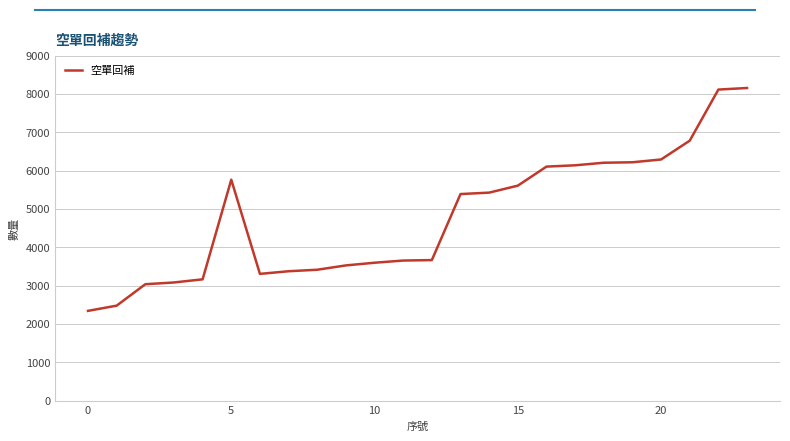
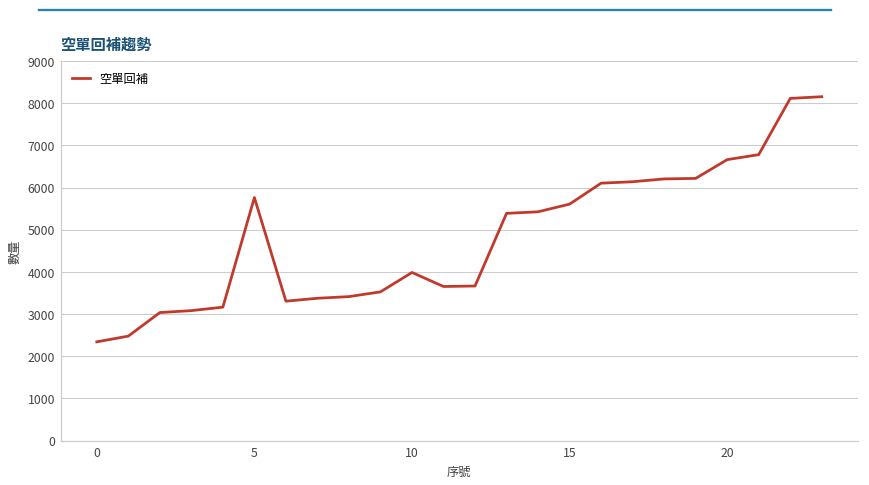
  {
    "0": 2300,
    "5": 5800,
-   "10": 3600,
+   "10": 4000,
    "15": 5600,
-   "20": 6300
+   "20": 6700
  }
